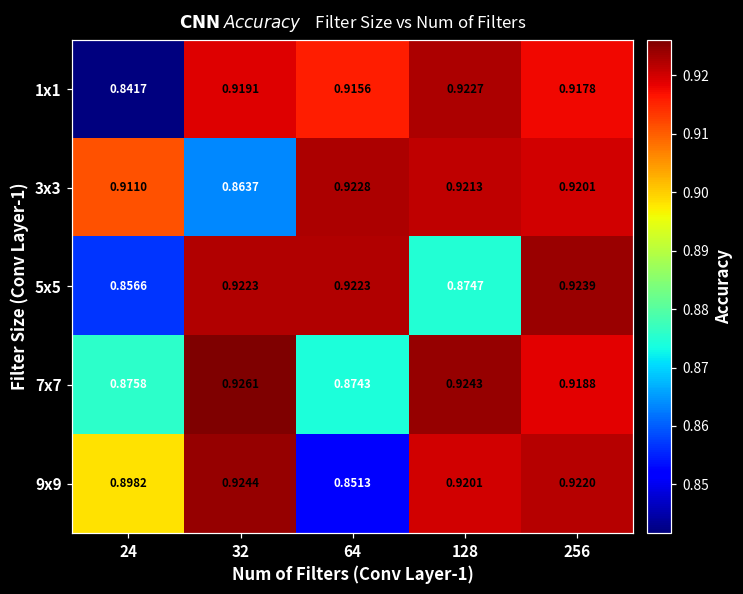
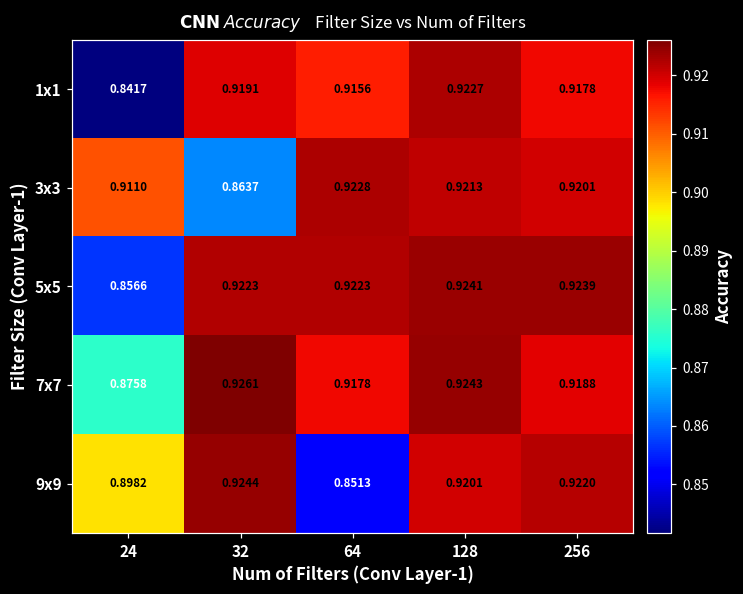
  {
    "1x1": {
      "24": 0.8417,
      "32": 0.9191,
      "64": 0.9156,
      "128": 0.9227,
      "256": 0.9178
    },
    "3x3": {
      "24": 0.9110,
      "32": 0.8637,
      "64": 0.9228,
      "128": 0.9213,
      "256": 0.9201
    },
    "5x5": {
      "24": 0.8566,
      "32": 0.9223,
      "64": 0.9223,
-     "128": 0.8747,
+     "128": 0.9241,
      "256": 0.9239
    },
    "7x7": {
      "24": 0.8758,
      "32": 0.9261,
-     "64": 0.8743,
+     "64": 0.9178,
      "128": 0.9243,
      "256": 0.9188
    },
    "9x9": {
      "24": 0.8982,
      "32": 0.9244,
      "64": 0.8513,
      "128": 0.9201,
      "256": 0.9220
    }
  }
